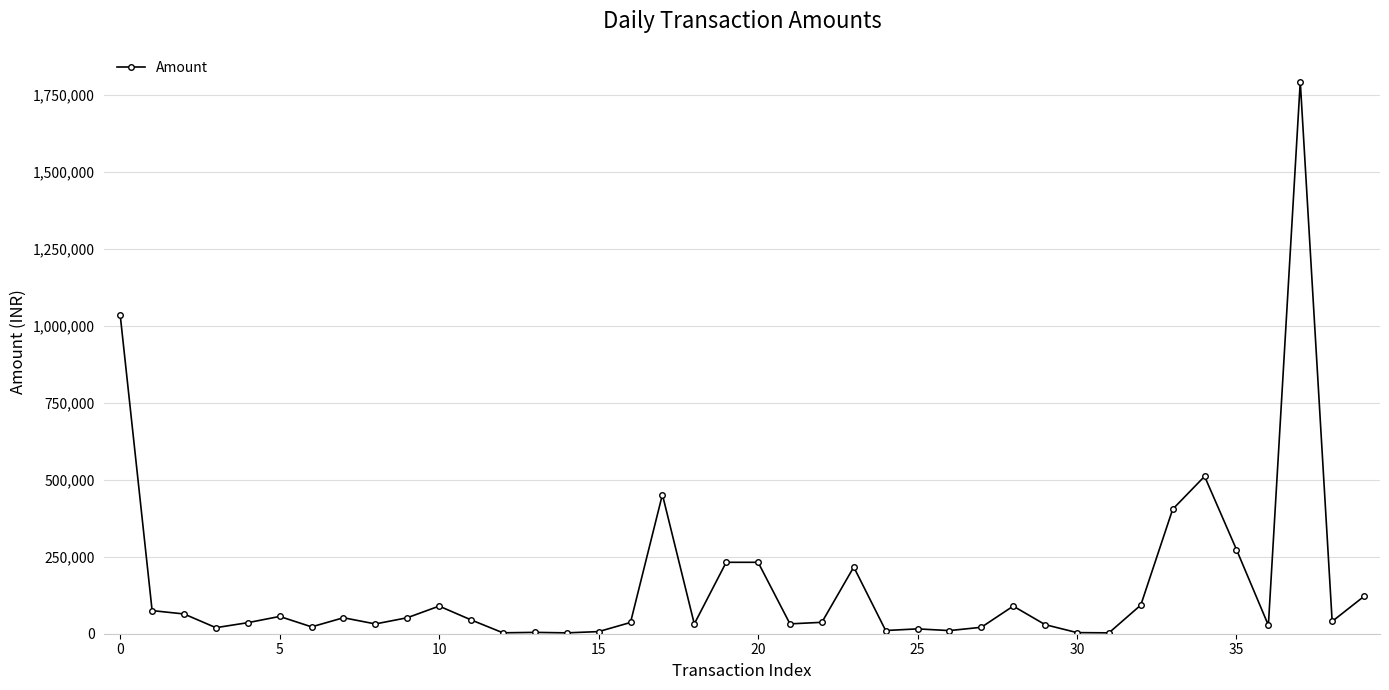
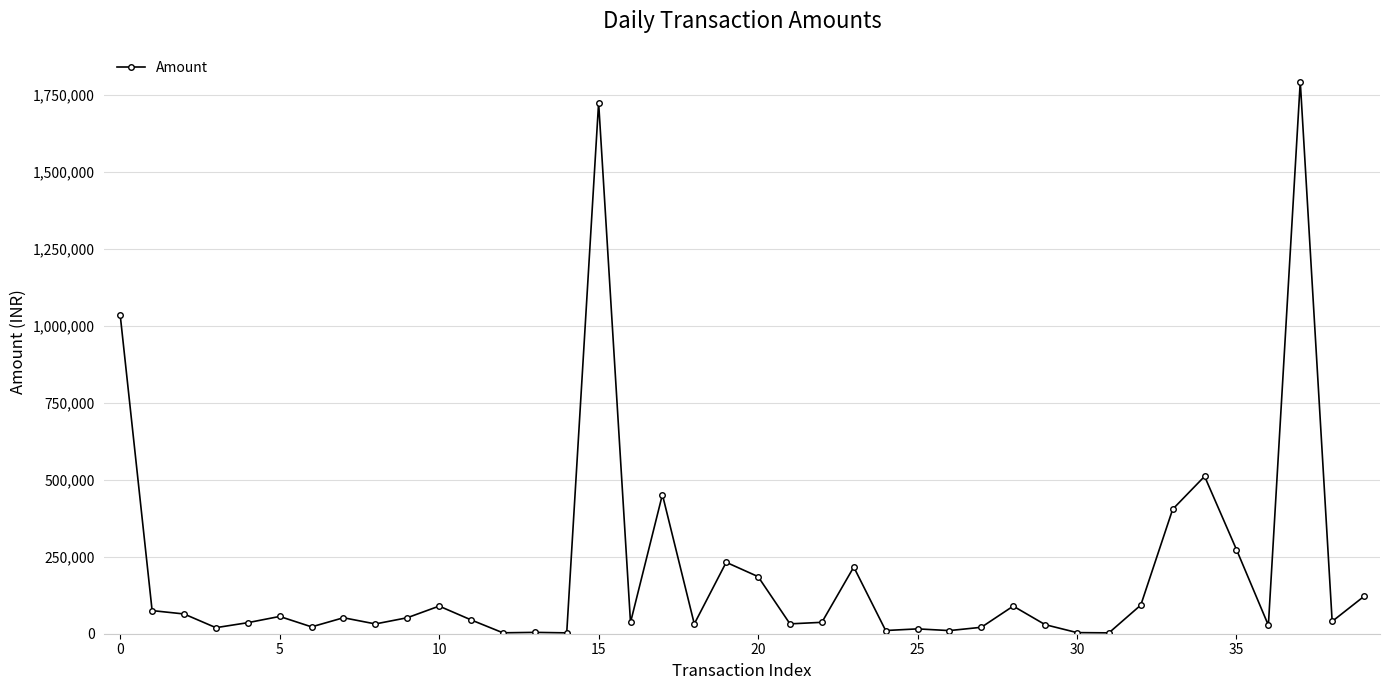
  {
    "0": "1,030,000",
    "5": "60,000",
    "10": "90,000",
-   "15": "10,000",
-   "20": "230,000",
+   "15": "1,730,000",
+   "20": "190,000",
    "25": "20,000",
    "30": "0",
    "35": "270,000"
  }
